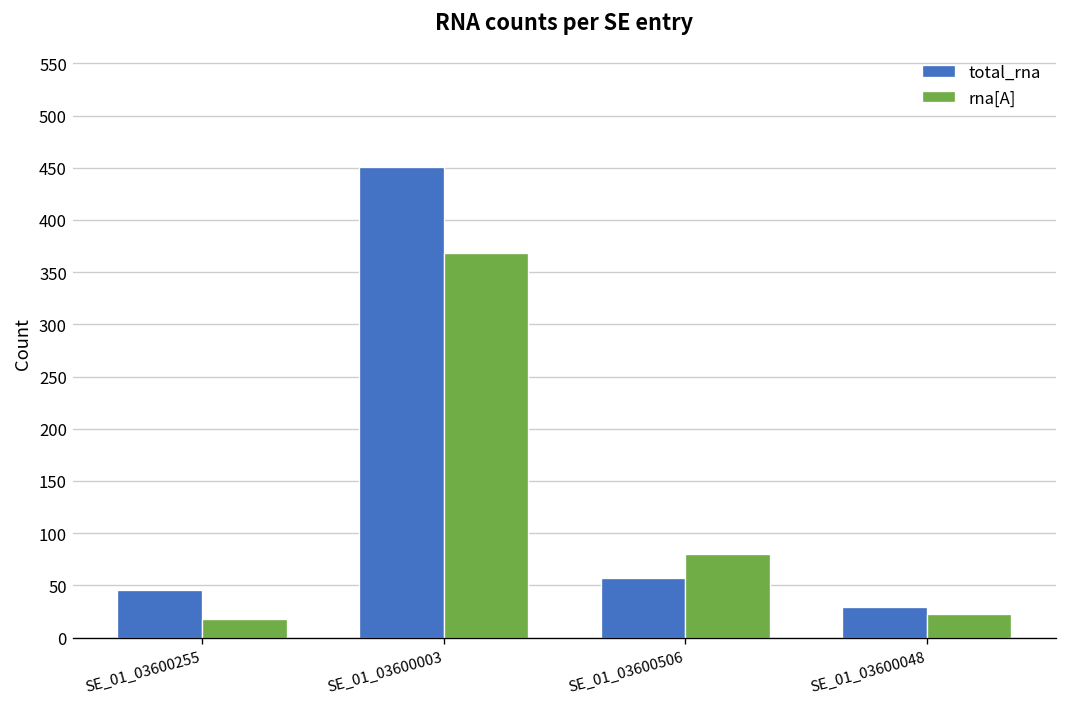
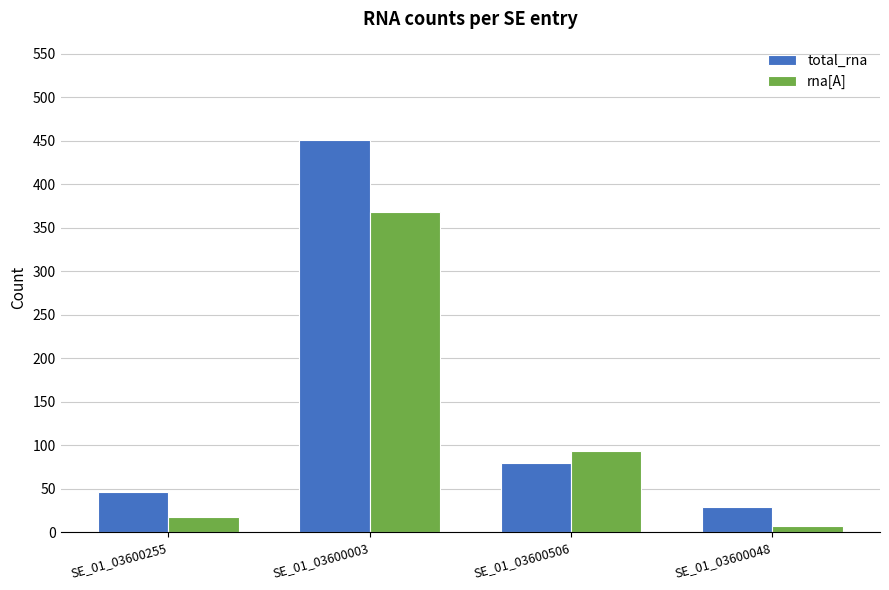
  {
    "total_rna": {
      "SE_01_03600255": 50,
      "SE_01_03600003": 450,
-     "SE_01_03600506": 60,
+     "SE_01_03600506": 80,
      "SE_01_03600048": 30
    },
    "rna[A]": {
      "SE_01_03600255": 20,
      "SE_01_03600003": 370,
-     "SE_01_03600506": 80,
-     "SE_01_03600048": 20
+     "SE_01_03600506": 90,
+     "SE_01_03600048": 10
    }
  }
